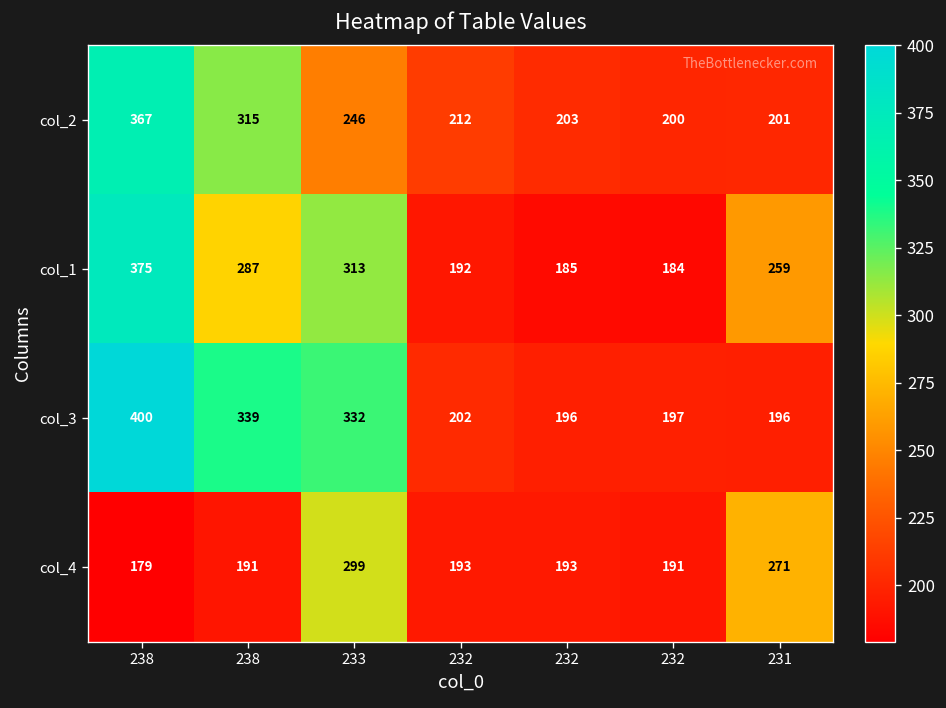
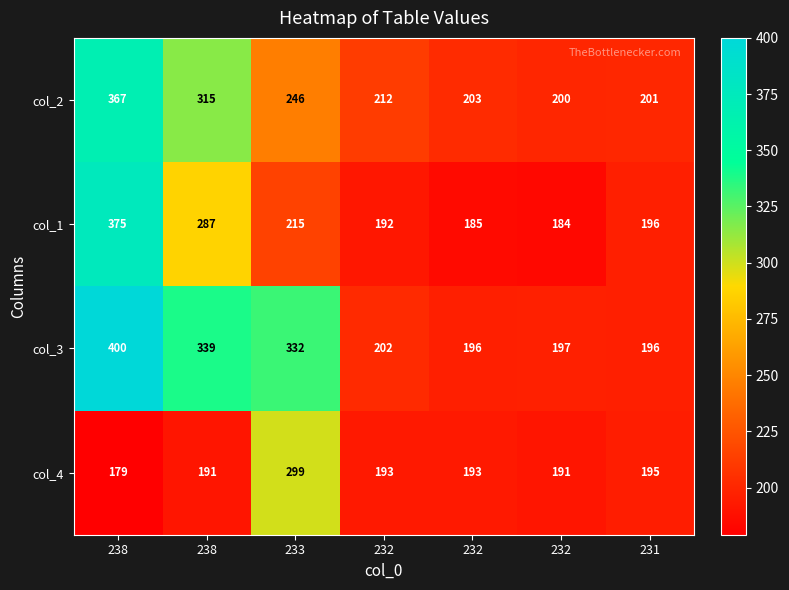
  {
    "col_2": {
      "233": 246
    },
    "col_1": {
-     "233": 313,
-     "231": 259
+     "233": 215,
+     "231": 196
    },
    "col_3": {
      "233": 332,
      "231": 196
    },
    "col_4": {
      "233": 299,
-     "231": 271
+     "231": 195
    }
  }
